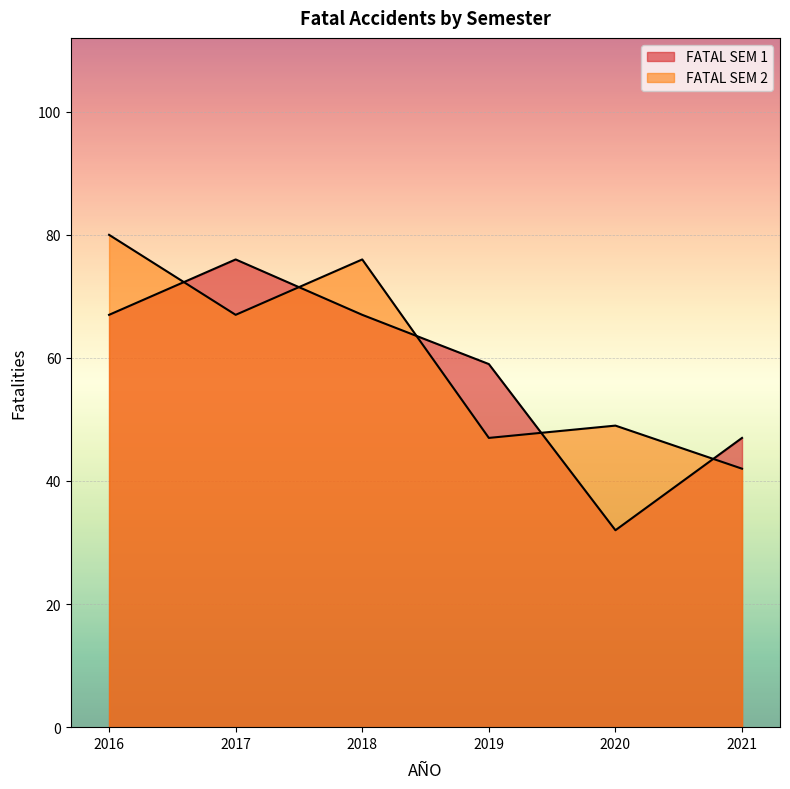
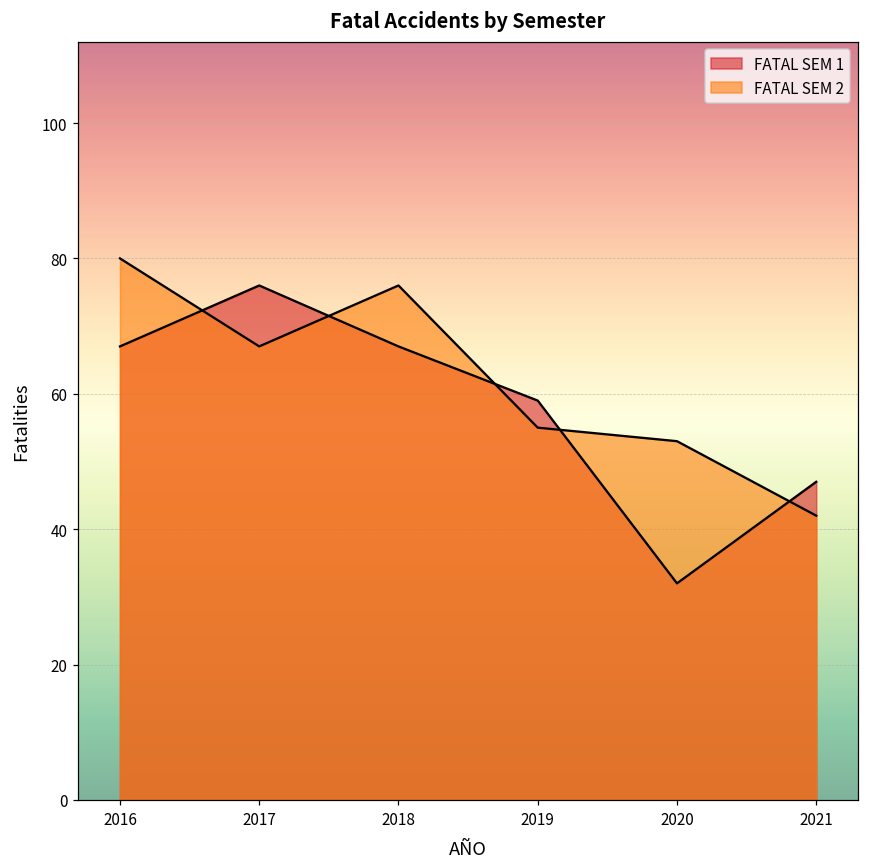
  {
    "FATAL SEM 1": {
      "2016": 67,
      "2017": 76,
      "2018": 67,
      "2019": 59,
      "2020": 32,
      "2021": 47
    },
    "FATAL SEM 2": {
      "2016": 80,
      "2017": 67,
      "2018": 76,
-     "2019": 47,
-     "2020": 49,
+     "2019": 55,
+     "2020": 53,
      "2021": 42
    }
  }
